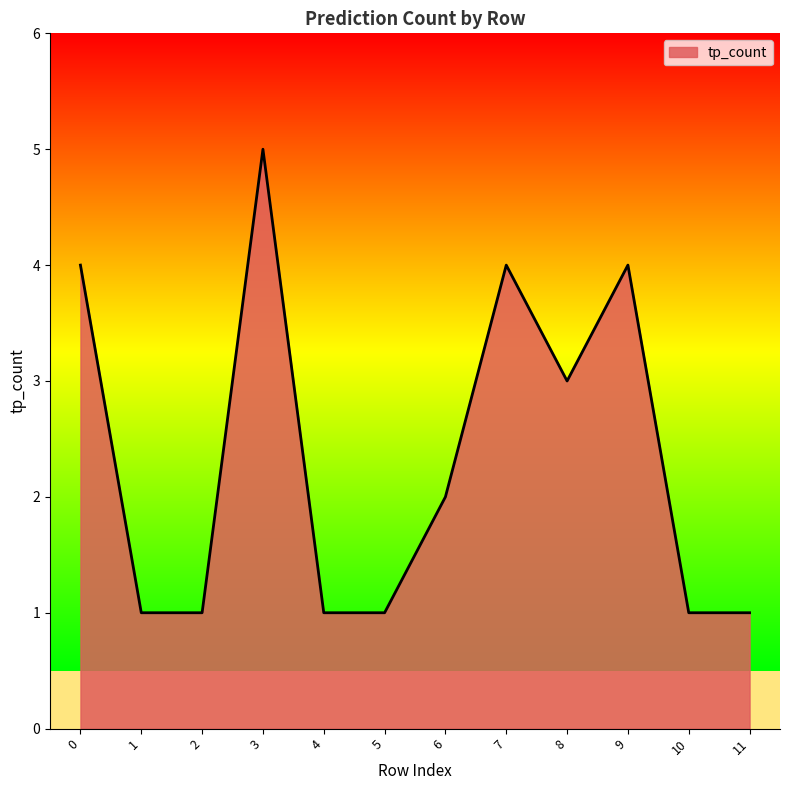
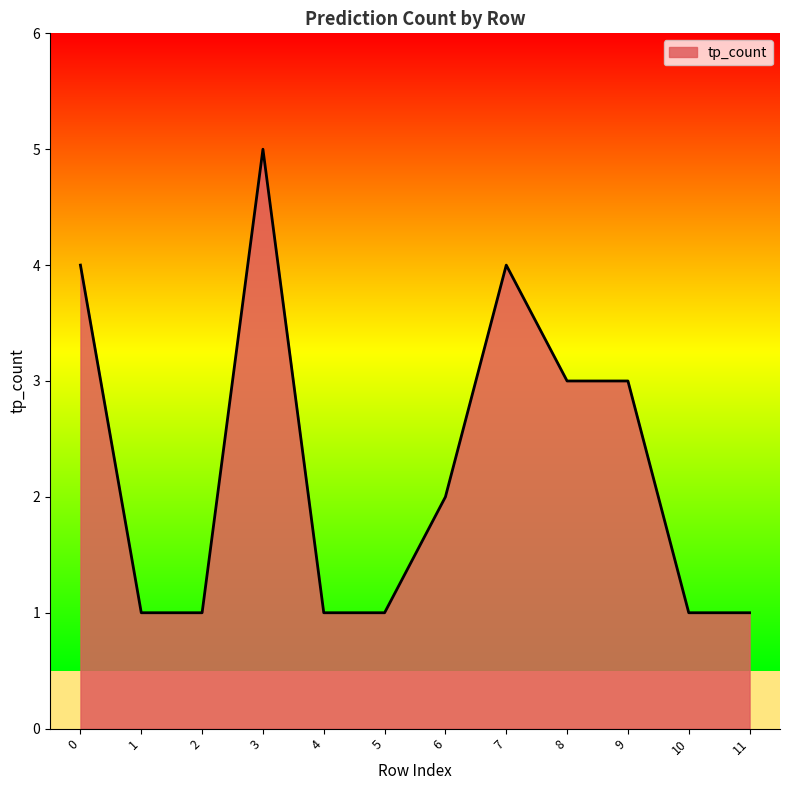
  {
    "0": 4,
    "1": 1,
    "2": 1,
    "3": 5,
    "4": 1,
    "5": 1,
    "6": 2,
    "7": 4,
    "8": 3,
-   "9": 4,
+   "9": 3,
    "10": 1,
    "11": 1
  }
